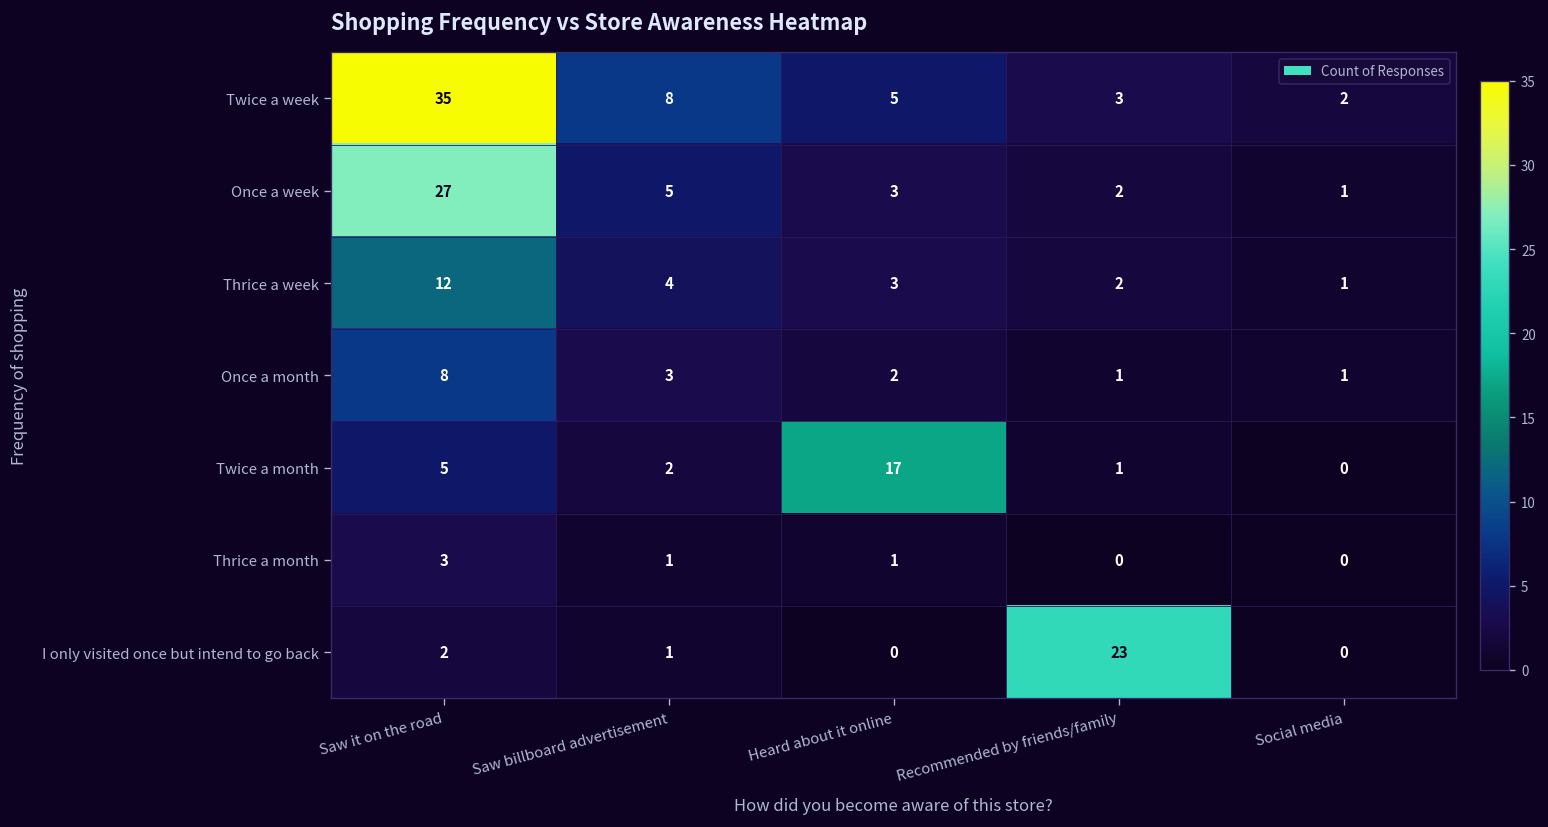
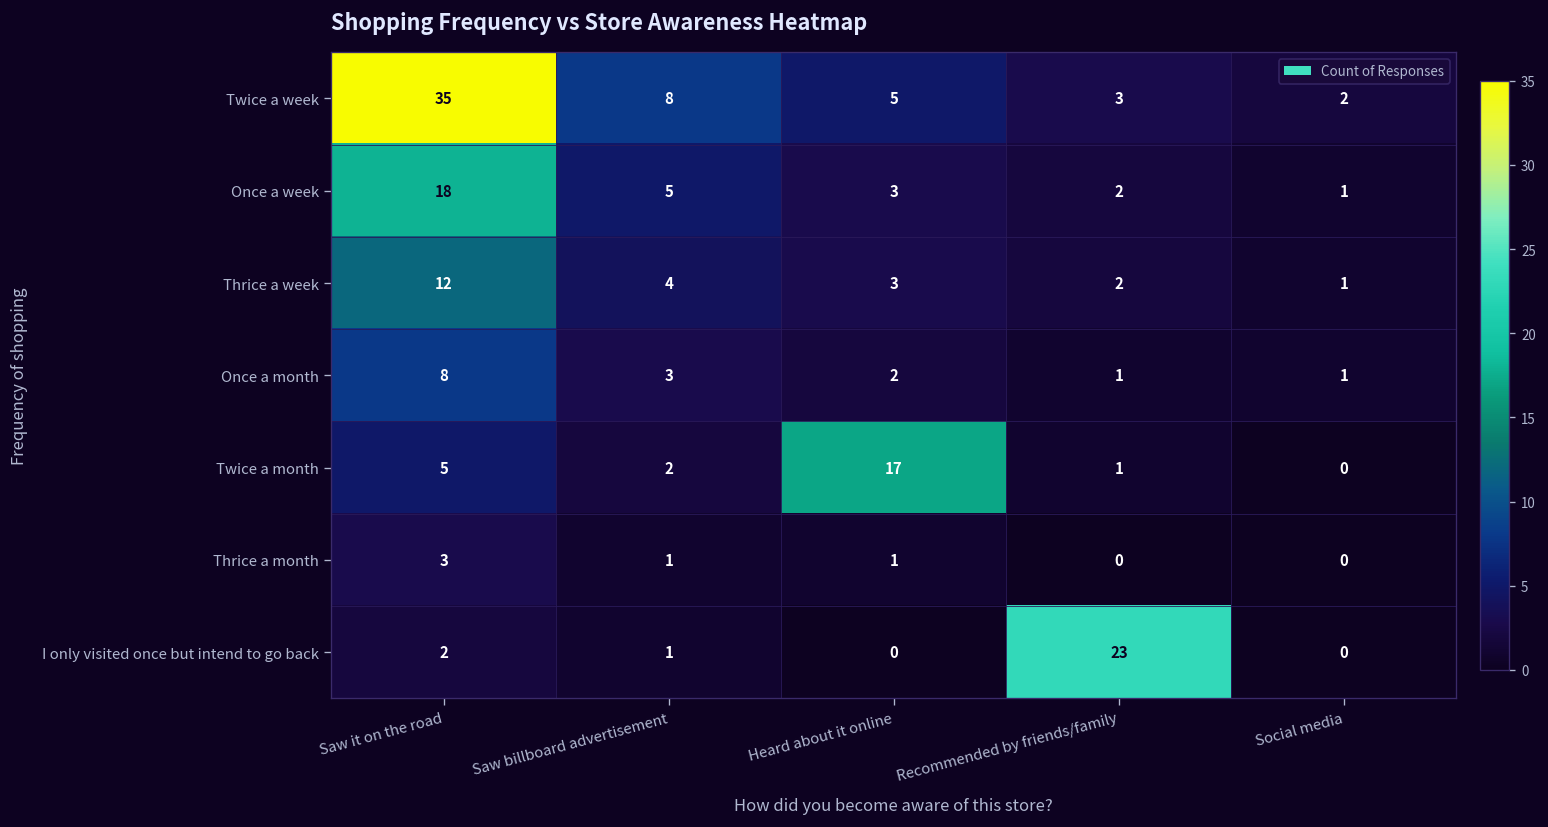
  {
    "Twice a week": {
      "Saw it on the road": 35,
      "Saw billboard advertisement": 8,
      "Heard about it online": 5,
      "Recommended by friends/family": 3,
      "Social media": 2
    },
    "Once a week": {
-     "Saw it on the road": 27,
+     "Saw it on the road": 18,
      "Saw billboard advertisement": 5,
      "Heard about it online": 3,
      "Recommended by friends/family": 2,
      "Social media": 1
    },
    "Thrice a week": {
      "Saw it on the road": 12,
      "Saw billboard advertisement": 4,
      "Heard about it online": 3,
      "Recommended by friends/family": 2,
      "Social media": 1
    },
    "Once a month": {
      "Saw it on the road": 8,
      "Saw billboard advertisement": 3,
      "Heard about it online": 2,
      "Recommended by friends/family": 1,
      "Social media": 1
    },
    "Twice a month": {
      "Saw it on the road": 5,
      "Saw billboard advertisement": 2,
      "Heard about it online": 17,
      "Recommended by friends/family": 1,
      "Social media": 0
    },
    "Thrice a month": {
      "Saw it on the road": 3,
      "Saw billboard advertisement": 1,
      "Heard about it online": 1,
      "Recommended by friends/family": 0,
      "Social media": 0
    },
    "I only visited once but intend to go back": {
      "Saw it on the road": 2,
      "Saw billboard advertisement": 1,
      "Heard about it online": 0,
      "Recommended by friends/family": 23,
      "Social media": 0
    }
  }
